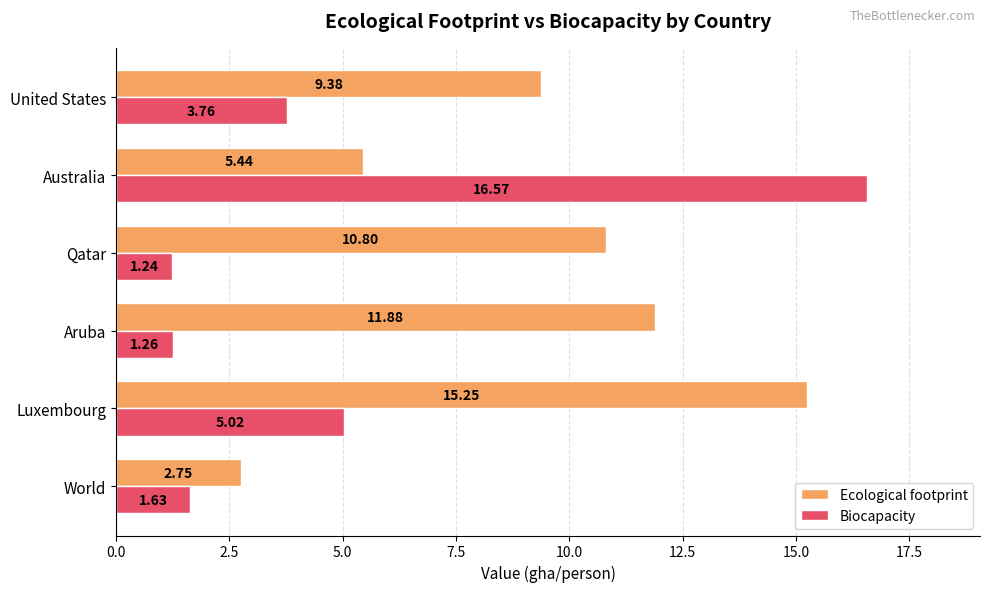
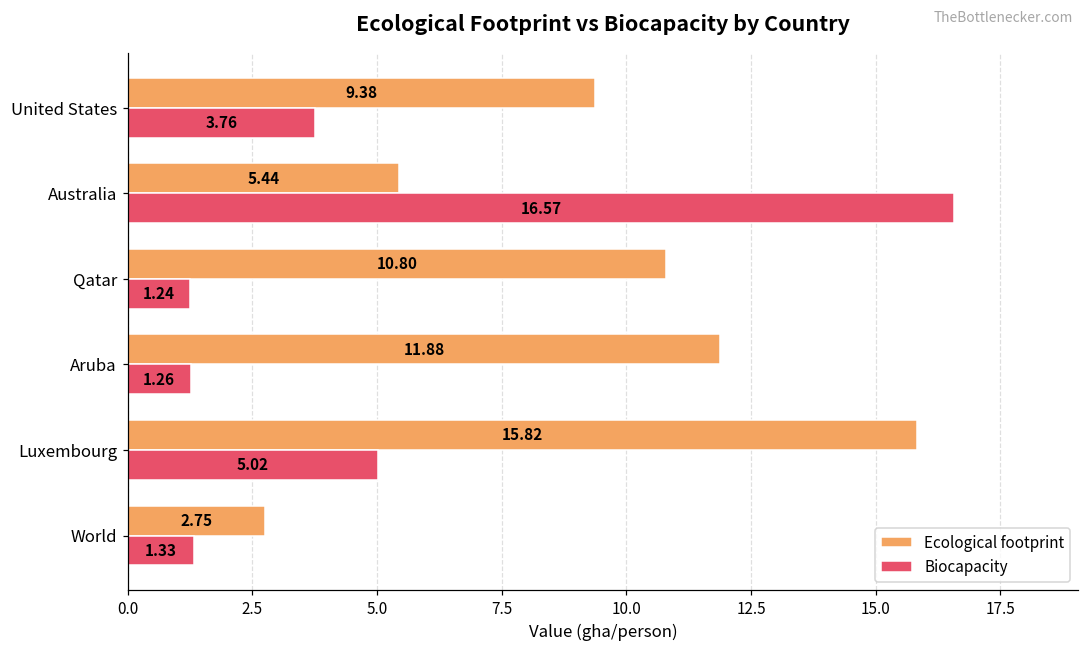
  {
    "Ecological footprint": {
      "United States": 9.38,
      "Australia": 5.44,
      "Qatar": 10.80,
      "Aruba": 11.88,
-     "Luxembourg": 15.25,
+     "Luxembourg": 15.82,
      "World": 2.75
    },
    "Biocapacity": {
      "United States": 3.76,
      "Australia": 16.57,
      "Qatar": 1.24,
      "Aruba": 1.26,
      "Luxembourg": 5.02,
-     "World": 1.63
+     "World": 1.33
    }
  }
